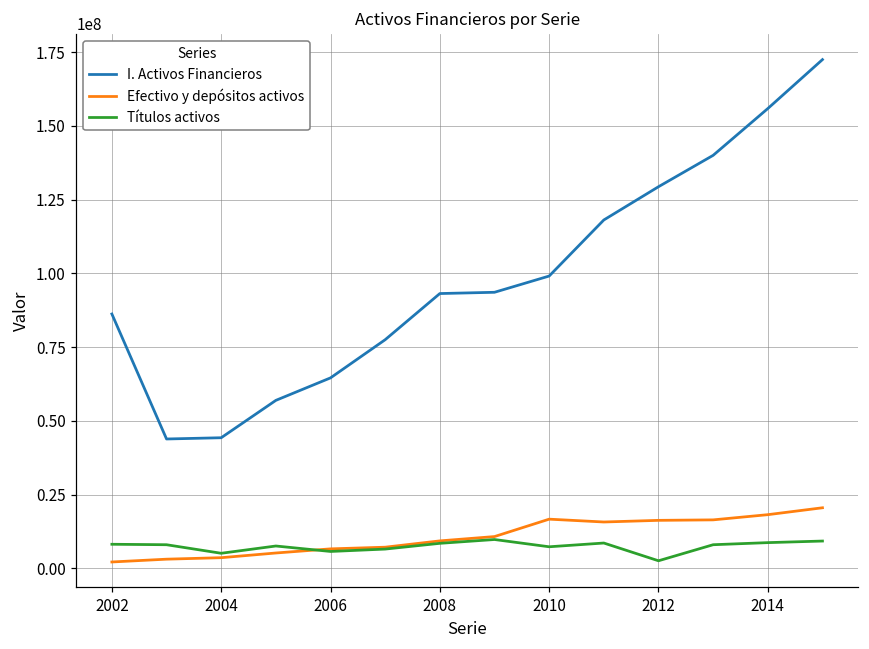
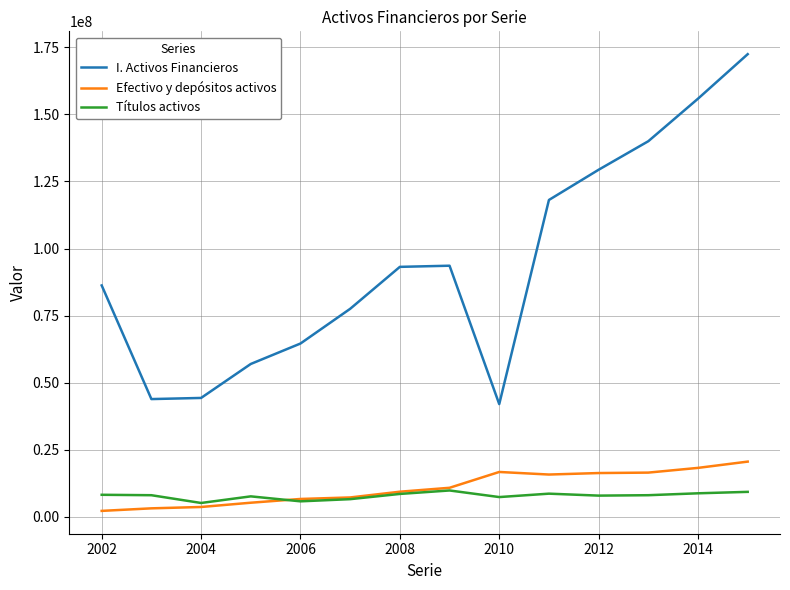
  {
    "I. Activos Financieros": {
      "2002": 86000000,
      "2004": 44000000,
      "2006": 65000000,
      "2008": 93000000,
-     "2010": 99000000,
+     "2010": 42000000,
      "2012": 129000000,
      "2014": 156000000
    },
    "Efectivo y depósitos activos": {
      "2002": 2000000,
      "2004": 4000000,
      "2010": 17000000,
      "2012": 16000000,
      "2014": 18000000
    },
    "Títulos activos": {
      "2002": 8000000,
      "2004": 5000000,
      "2010": 7000000,
-     "2012": 3000000,
+     "2012": 8000000,
      "2014": 9000000
    }
  }
